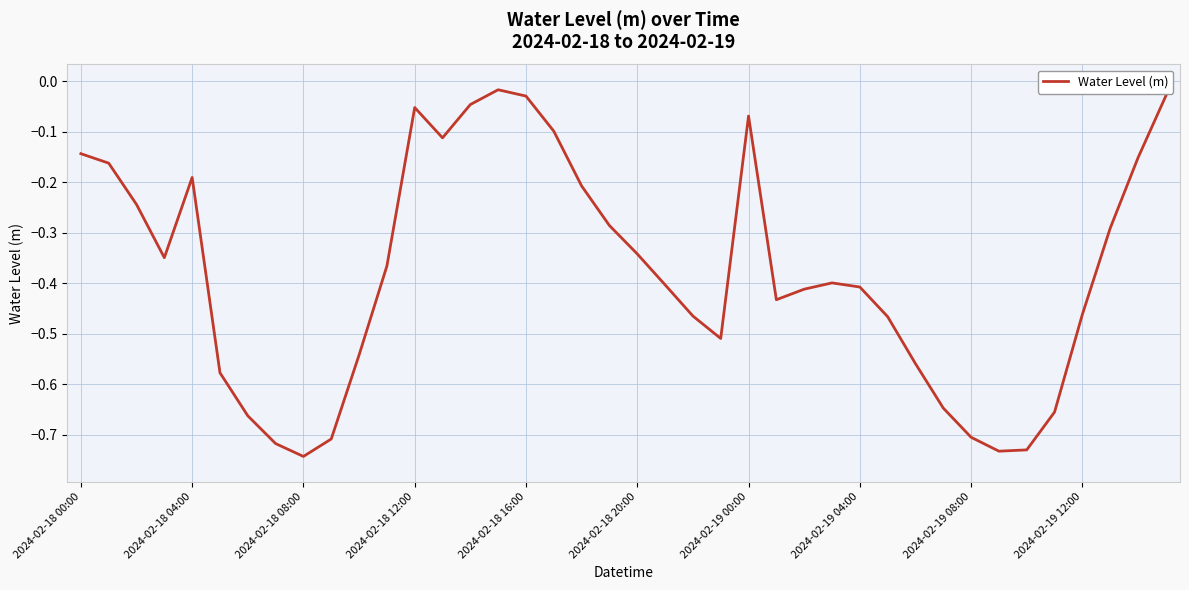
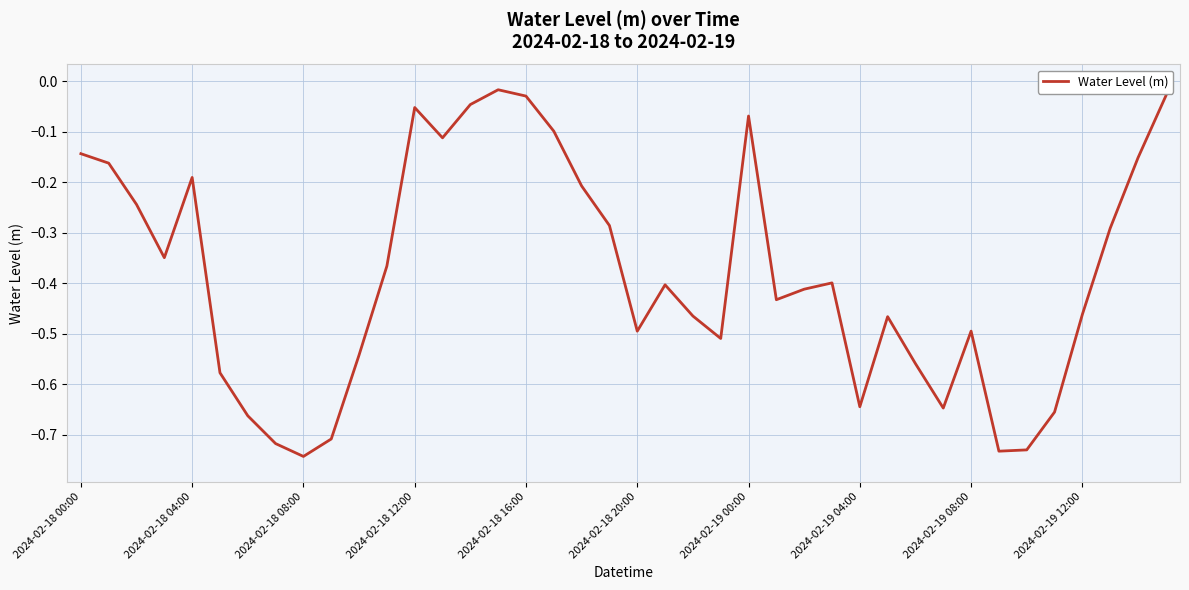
  {
    "2024-02-18 00:00": -0.14,
    "2024-02-18 04:00": -0.19,
    "2024-02-18 08:00": -0.74,
    "2024-02-18 12:00": -0.05,
    "2024-02-18 16:00": -0.03,
-   "2024-02-18 20:00": -0.34,
+   "2024-02-18 20:00": -0.49,
    "2024-02-19 00:00": -0.07,
-   "2024-02-19 04:00": -0.41,
-   "2024-02-19 08:00": -0.70,
+   "2024-02-19 04:00": -0.64,
+   "2024-02-19 08:00": -0.49,
    "2024-02-19 12:00": -0.46
  }
